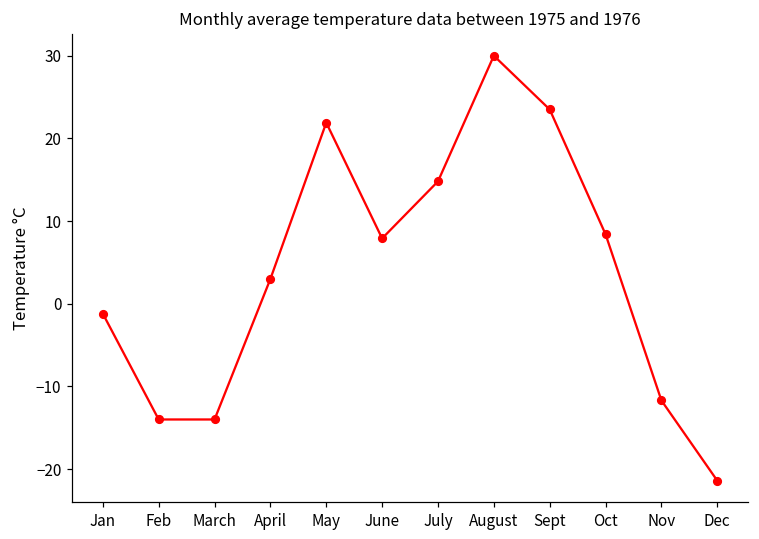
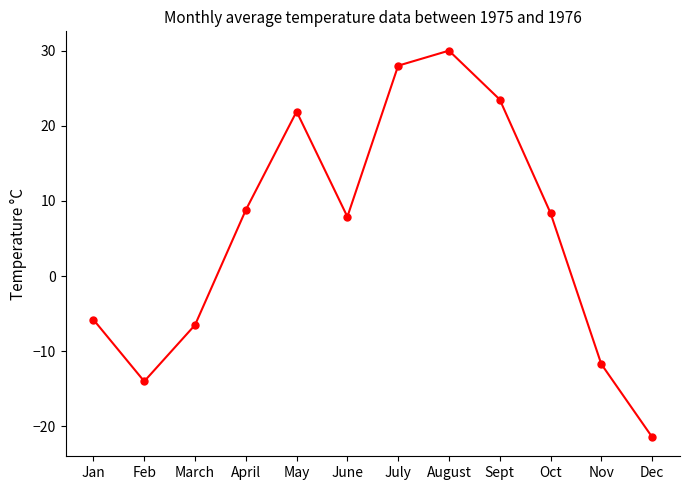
  {
-   "Jan": -1,
+   "Jan": -6,
    "Feb": -14,
-   "March": -14,
-   "April": 3,
+   "March": -7,
+   "April": 9,
    "May": 22,
    "June": 8,
-   "July": 15,
+   "July": 28,
    "August": 30,
    "Sept": 24,
    "Oct": 8,
    "Nov": -12,
    "Dec": -21
  }
